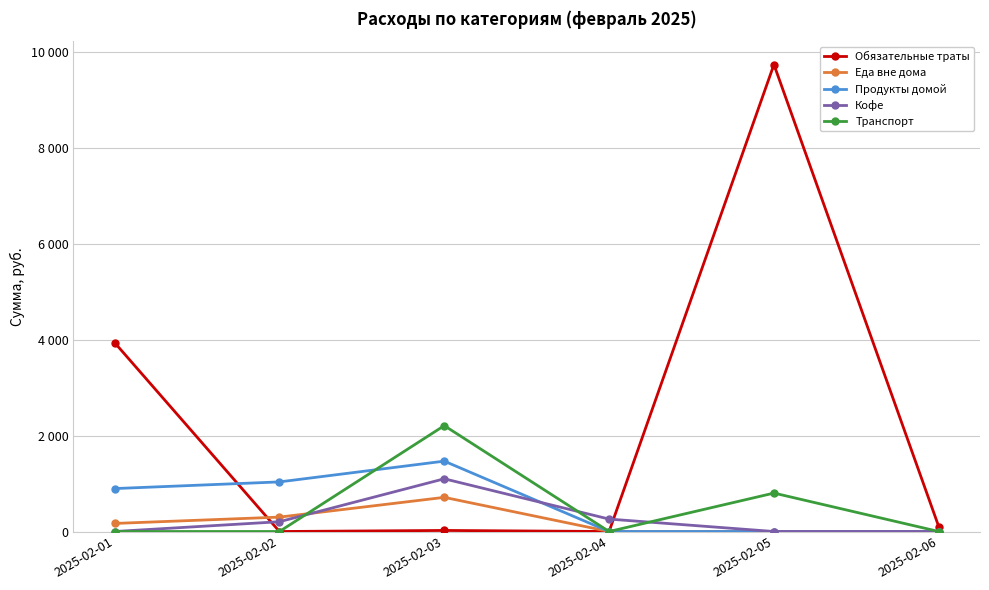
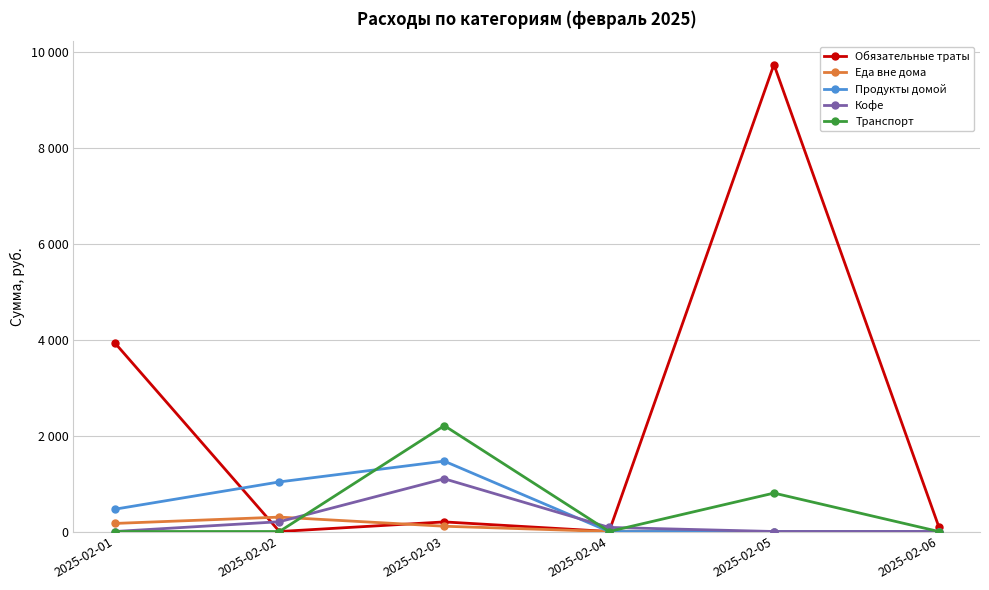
  {
    "Обязательные траты": {
      "2025-02-01": 3900,
-     "2025-02-03": 0,
+     "2025-02-03": 200,
      "2025-02-05": 9700,
      "2025-02-06": 100
    },
    "Еда вне дома": {
      "2025-02-01": 200,
      "2025-02-02": 300,
-     "2025-02-03": 700
+     "2025-02-03": 100
    },
    "Продукты домой": {
-     "2025-02-01": 900,
+     "2025-02-01": 500,
      "2025-02-02": 1000,
      "2025-02-03": 1500
    },
    "Кофе": {
      "2025-02-02": 200,
      "2025-02-03": 1100,
-     "2025-02-04": 300
+     "2025-02-04": 100
    },
    "Транспорт": {
      "2025-02-03": 2200,
      "2025-02-05": 800
    }
  }
